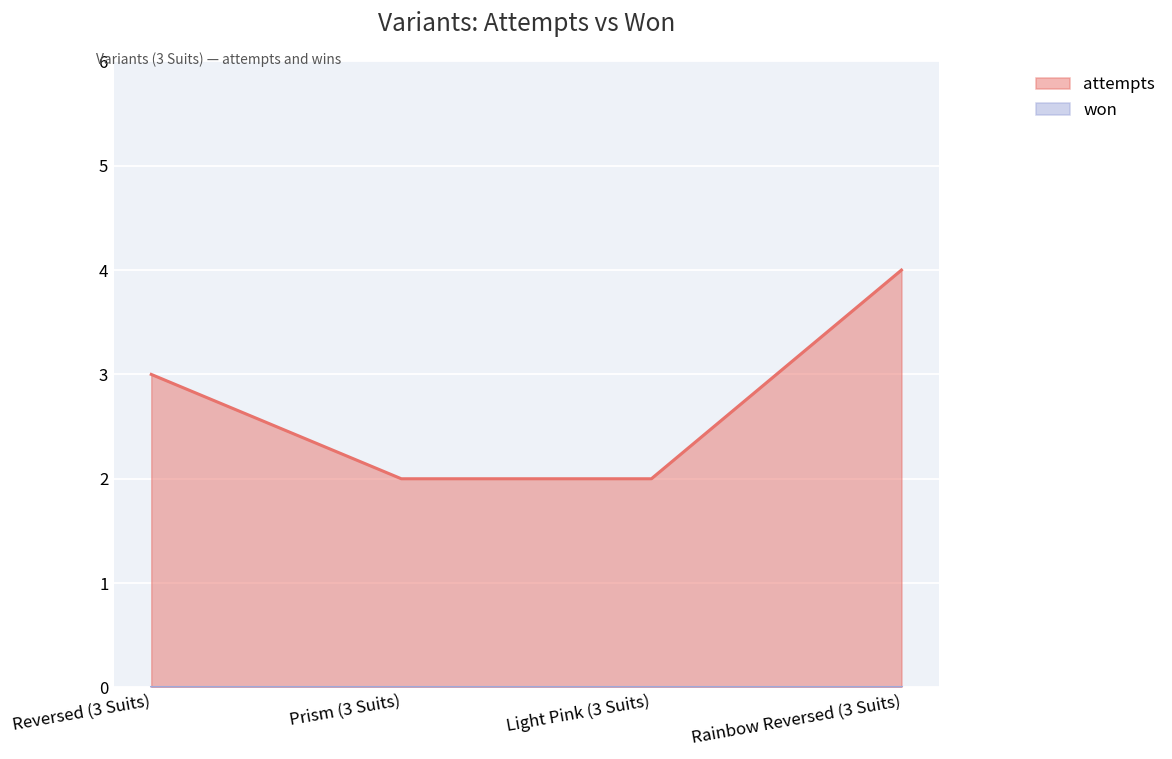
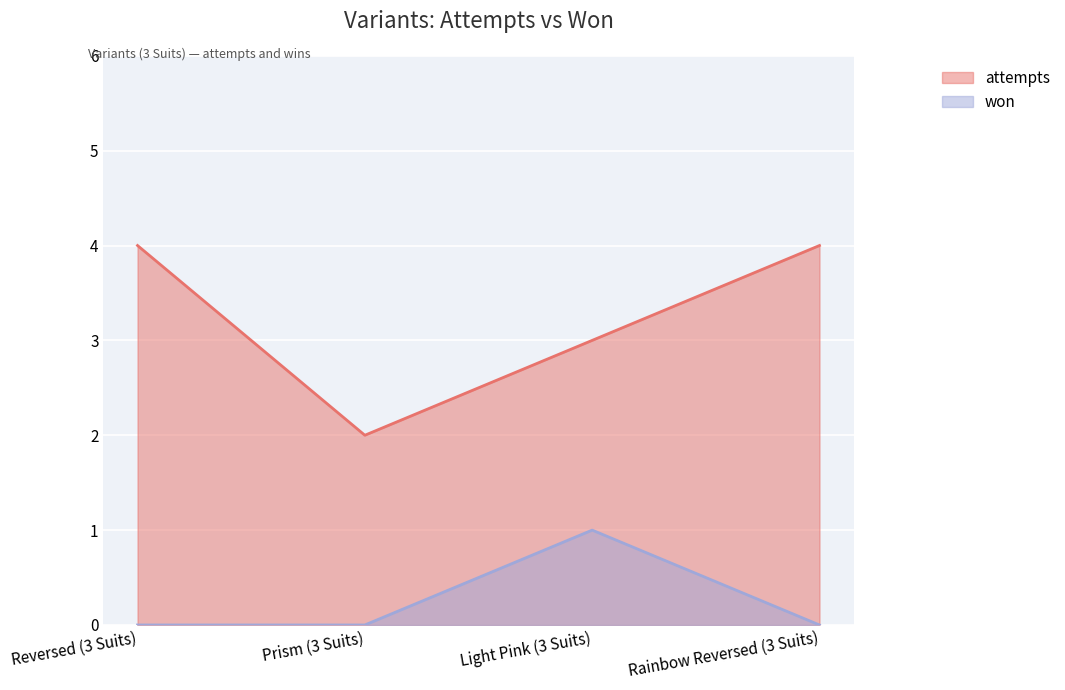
  {
    "attempts": {
-     "Reversed (3 Suits)": 3,
+     "Reversed (3 Suits)": 4,
      "Prism (3 Suits)": 2,
-     "Light Pink (3 Suits)": 2,
+     "Light Pink (3 Suits)": 3,
      "Rainbow Reversed (3 Suits)": 4
    },
    "won": {
      "Reversed (3 Suits)": 0,
      "Prism (3 Suits)": 0,
-     "Light Pink (3 Suits)": 0,
+     "Light Pink (3 Suits)": 1,
      "Rainbow Reversed (3 Suits)": 0
    }
  }
